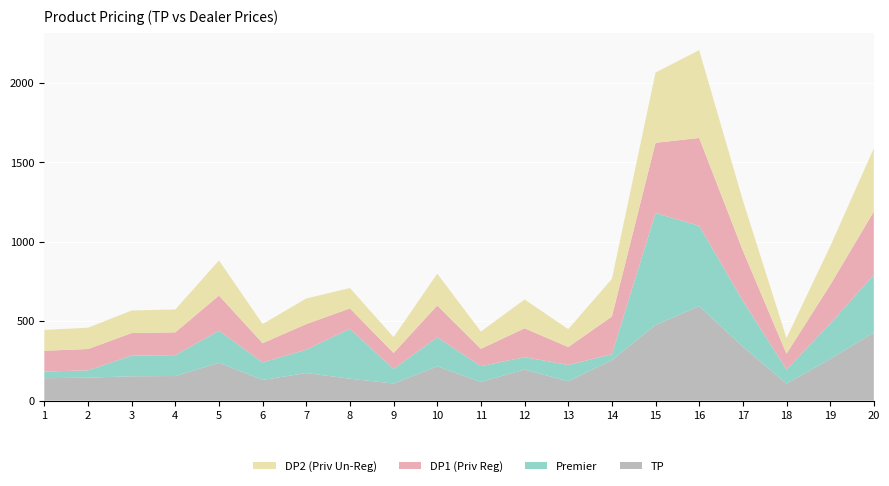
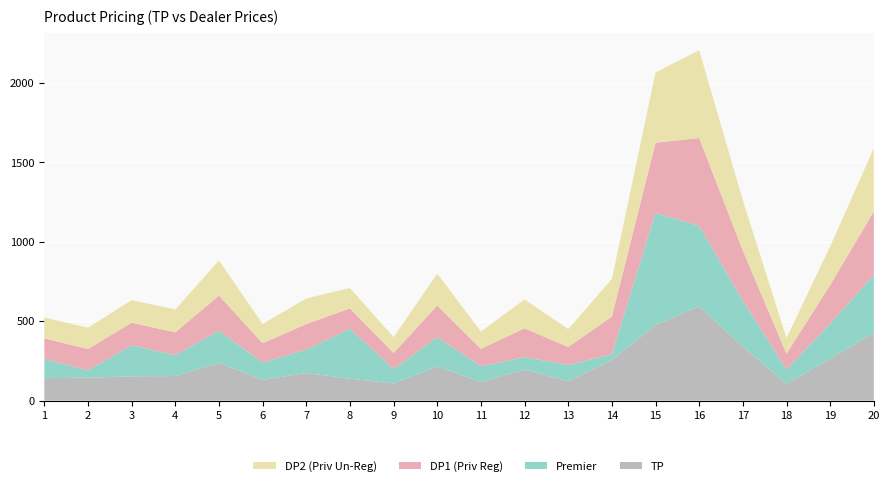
  {
    "Premier": {
-     "1": 40,
+     "1": 120,
      "2": 50,
-     "3": 130,
+     "3": 200,
      "4": 130,
      "5": 200,
      "6": 110,
      "7": 150,
      "8": 310,
      "9": 90,
      "10": 180,
      "11": 100,
      "12": 80,
      "13": 100,
      "14": 40,
      "15": 710,
      "16": 510,
      "17": 290,
      "18": 90,
      "19": 220,
      "20": 360
    },
    "DP2 (Priv Un-Reg)": {
      "1": 130,
      "2": 130,
      "3": 140,
      "4": 140,
      "5": 220,
      "6": 120,
      "7": 160,
      "8": 130,
      "9": 100,
      "10": 200,
      "11": 110,
      "12": 180,
      "13": 110,
      "14": 240,
      "15": 440,
      "16": 550,
      "17": 320,
      "18": 100,
      "19": 240,
      "20": 400
    }
  }
